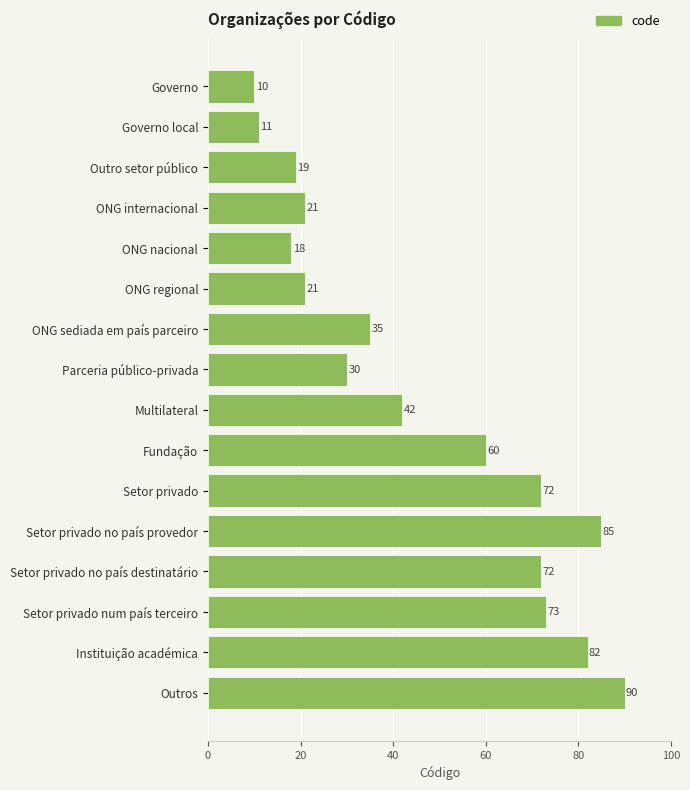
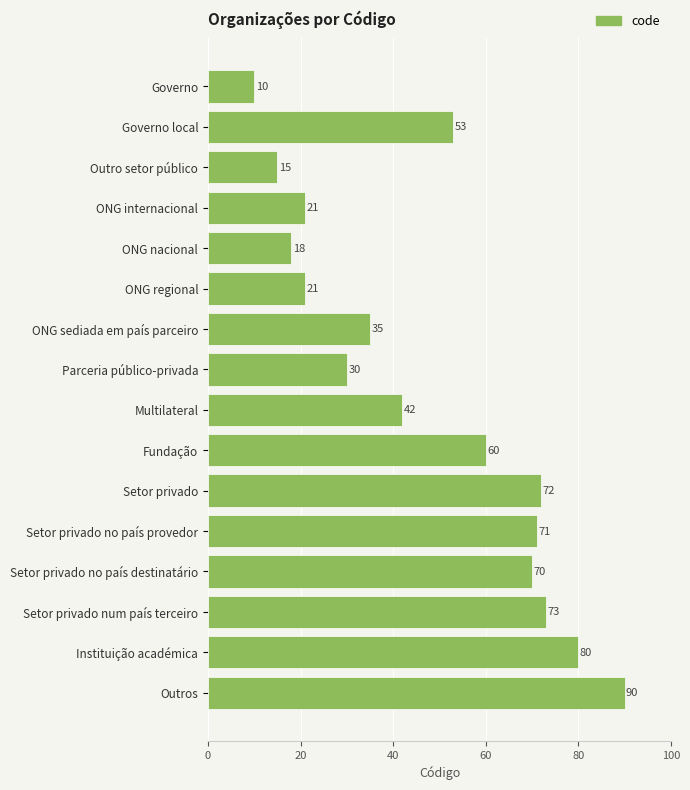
  {
    "Governo": 10,
-   "Governo local": 11,
-   "Outro setor público": 19,
+   "Governo local": 53,
+   "Outro setor público": 15,
    "ONG internacional": 21,
    "ONG nacional": 18,
    "ONG regional": 21,
    "ONG sediada em país parceiro": 35,
    "Parceria público-privada": 30,
    "Multilateral": 42,
    "Fundação": 60,
    "Setor privado": 72,
-   "Setor privado no país provedor": 85,
-   "Setor privado no país destinatário": 72,
+   "Setor privado no país provedor": 71,
+   "Setor privado no país destinatário": 70,
    "Setor privado num país terceiro": 73,
-   "Instituição académica": 82,
+   "Instituição académica": 80,
    "Outros": 90
  }
